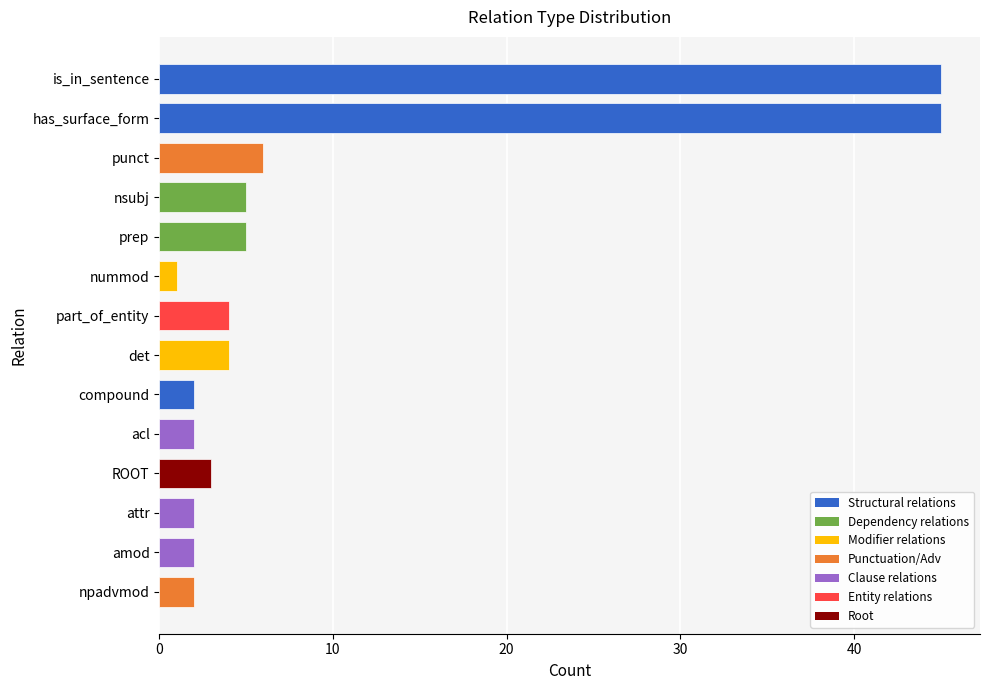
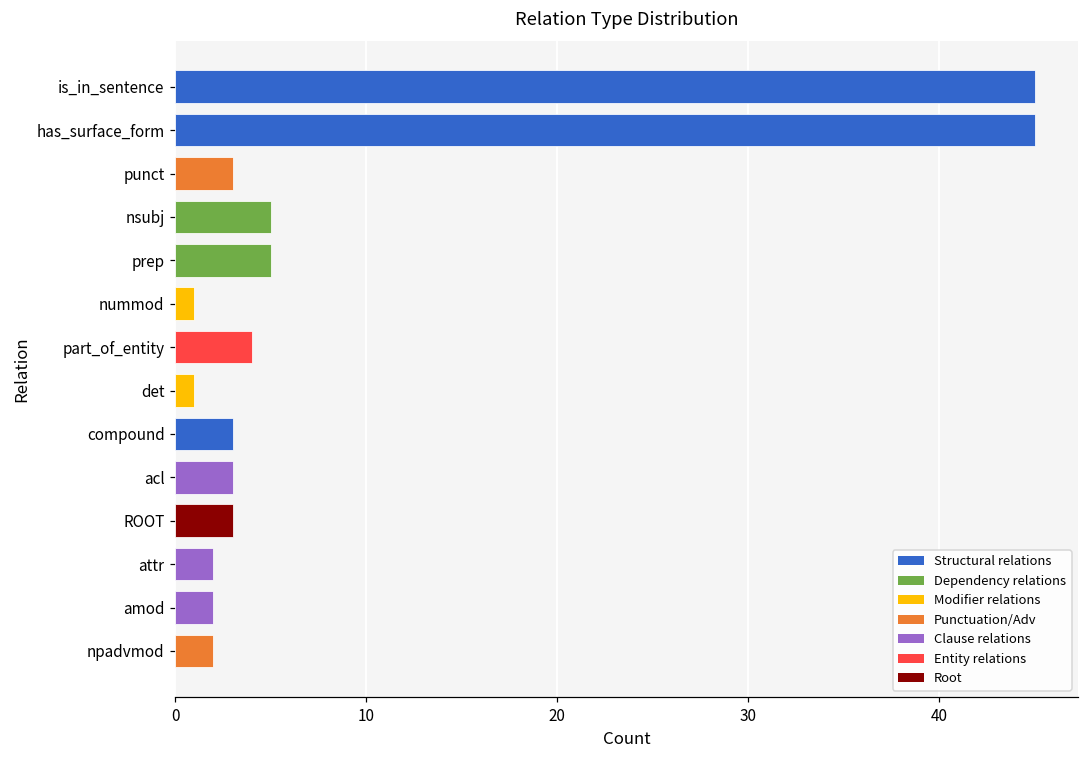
  {
    "is_in_sentence": 45,
    "has_surface_form": 45,
-   "punct": 6,
+   "punct": 3,
    "nsubj": 5,
    "prep": 5,
    "nummod": 1,
    "part_of_entity": 4,
-   "det": 4,
-   "compound": 2,
-   "acl": 2,
+   "det": 1,
+   "compound": 3,
+   "acl": 3,
    "ROOT": 3,
    "attr": 2,
    "amod": 2,
    "npadvmod": 2
  }
